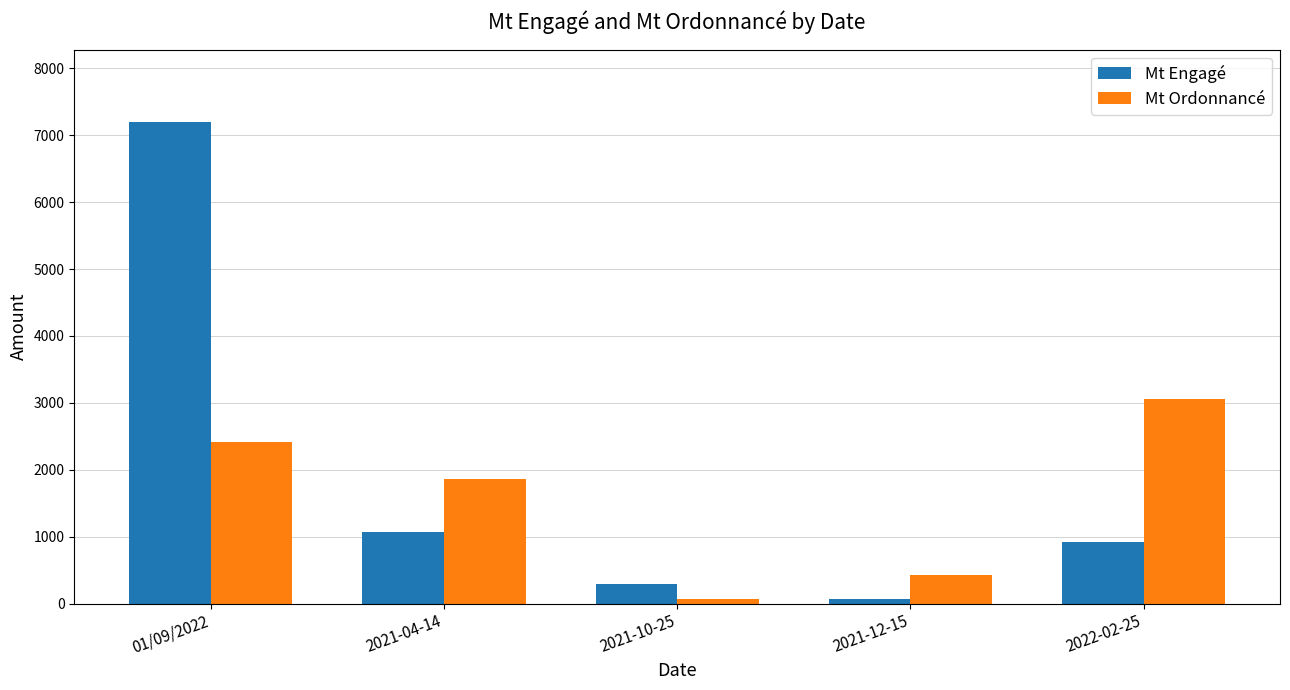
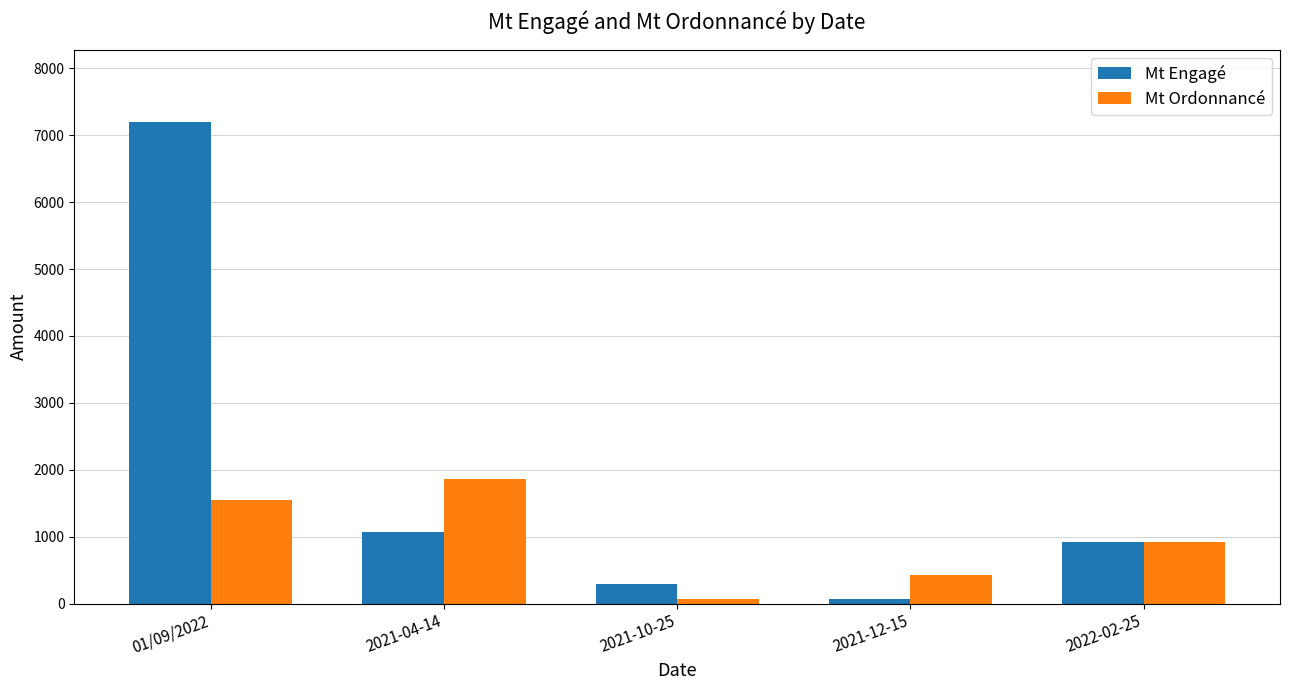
  {
    "Mt Engagé": {
      "01/09/2022": 7200,
      "2021-04-14": 1100,
      "2021-10-25": 300,
      "2021-12-15": 100,
      "2022-02-25": 900
    },
    "Mt Ordonnancé": {
-     "01/09/2022": 2400,
+     "01/09/2022": 1600,
      "2021-04-14": 1900,
      "2021-10-25": 100,
      "2021-12-15": 400,
-     "2022-02-25": 3100
+     "2022-02-25": 900
    }
  }
